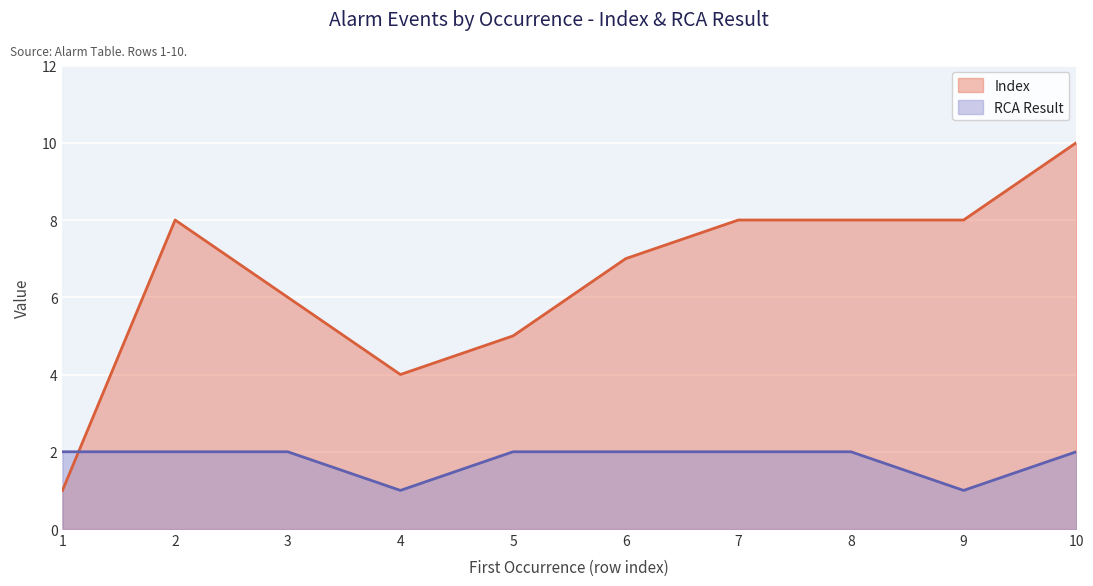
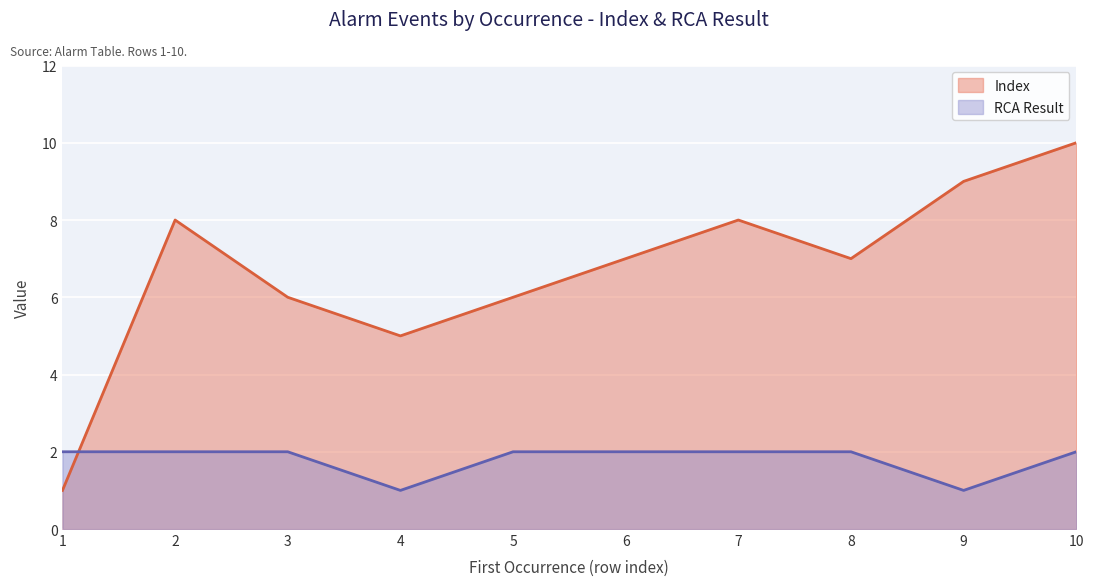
  {
    "Index": {
      "1": 1,
      "2": 8,
      "3": 6,
-     "4": 4,
-     "5": 5,
+     "4": 5,
+     "5": 6,
      "6": 7,
      "7": 8,
-     "8": 8,
-     "9": 8,
+     "8": 7,
+     "9": 9,
      "10": 10
    },
    "RCA Result": {
      "1": 2,
      "2": 2,
      "3": 2,
      "4": 1,
      "5": 2,
      "6": 2,
      "7": 2,
      "8": 2,
      "9": 1,
      "10": 2
    }
  }
